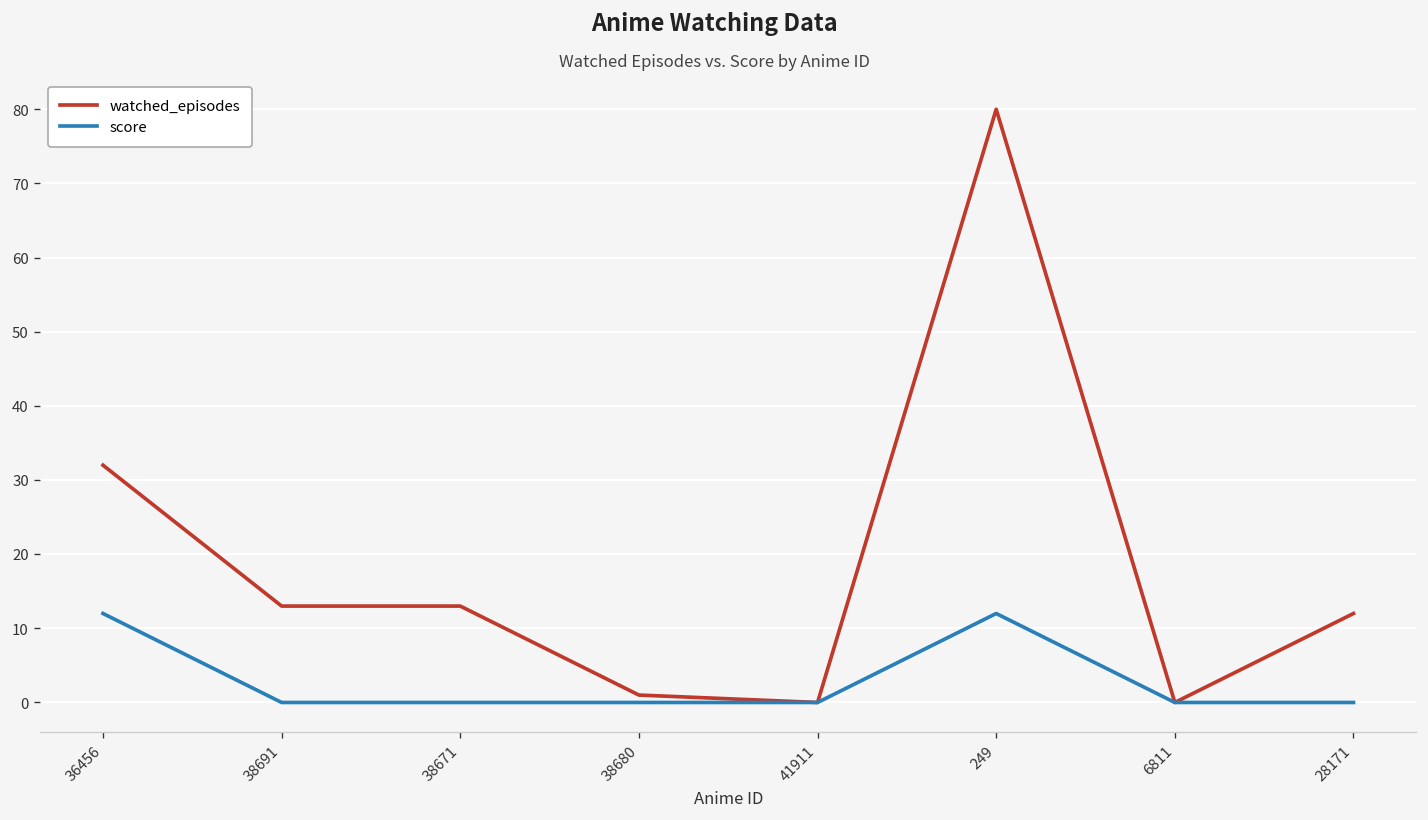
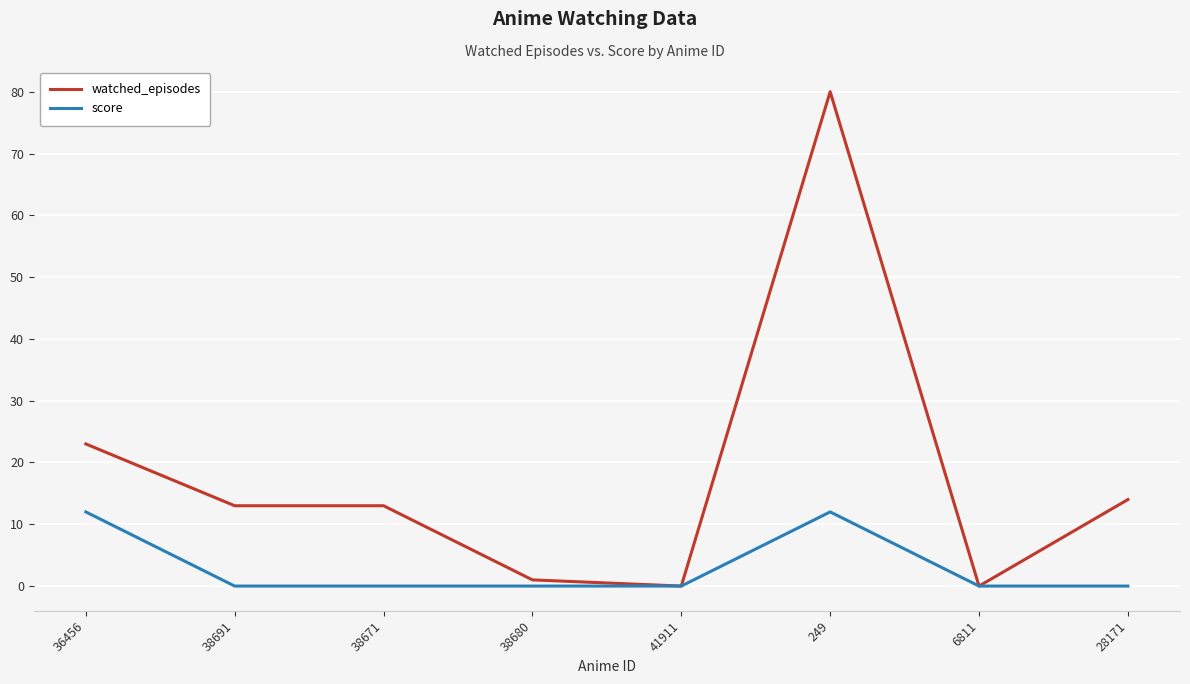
  {
    "watched_episodes": {
-     "36456": 32,
+     "36456": 23,
      "38691": 13,
      "38671": 13,
      "38680": 1,
      "249": 80,
-     "28171": 12
+     "28171": 14
    },
    "score": {
      "36456": 12,
      "38691": 0,
      "38671": 0,
      "38680": 0,
      "249": 12,
      "28171": 0
    }
  }
